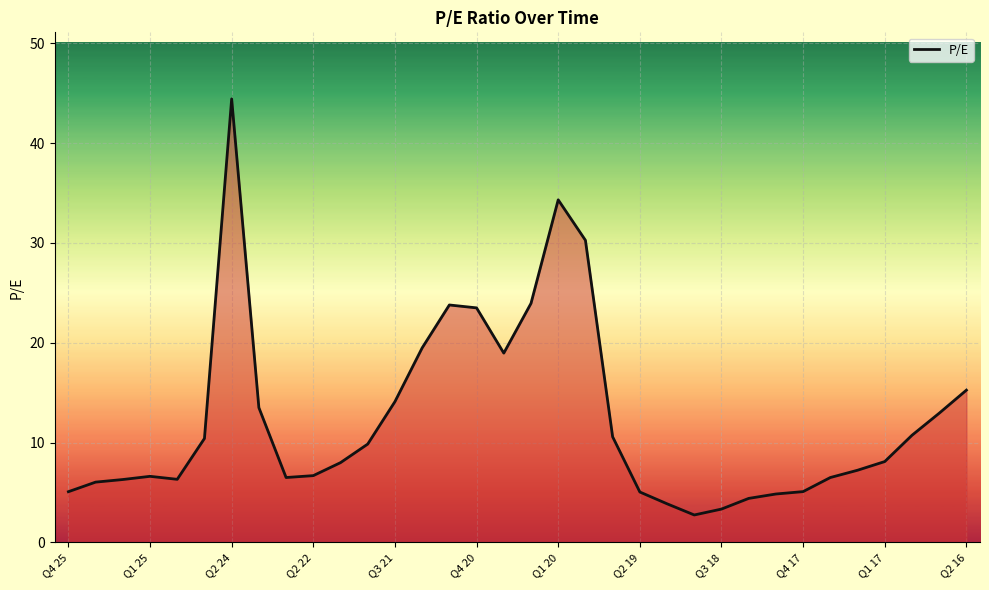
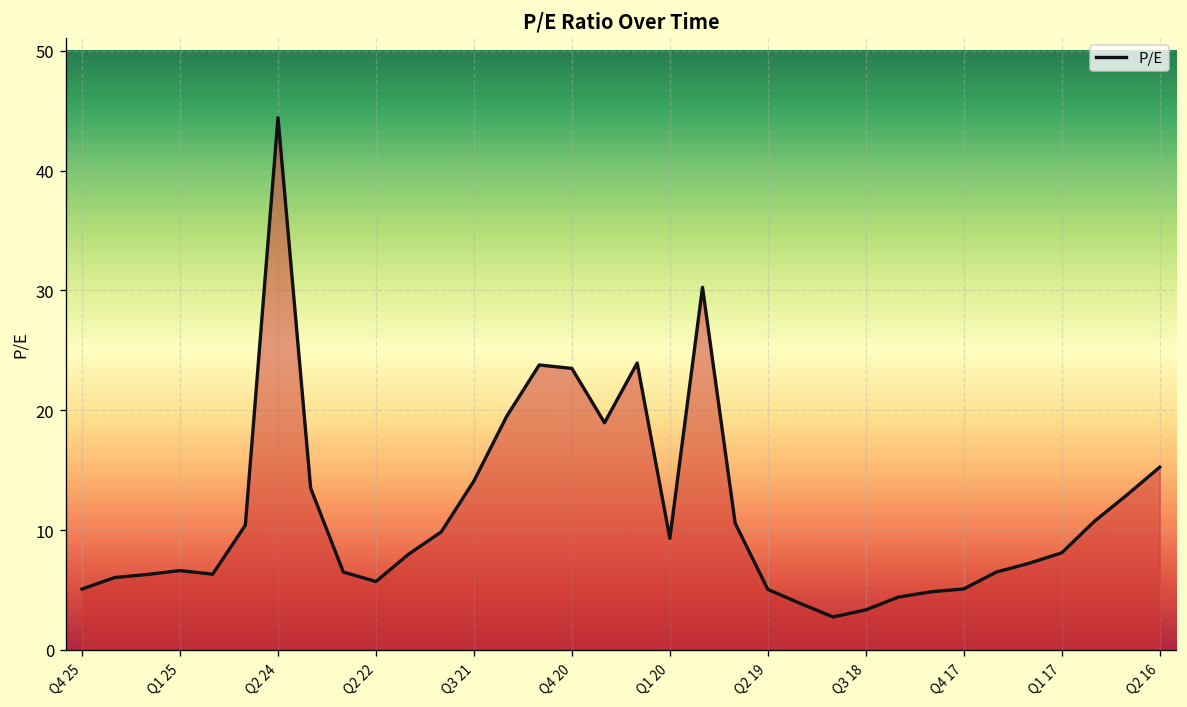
  {
    "Q4 25": 5,
    "Q1 25": 7,
    "Q2 24": 44,
-   "Q2 22": 7,
+   "Q2 22": 6,
    "Q3 21": 14,
    "Q4 20": 23,
-   "Q1 20": 34,
+   "Q1 20": 9,
    "Q2 19": 5,
    "Q3 18": 3,
    "Q4 17": 5,
    "Q1 17": 8,
    "Q2 16": 15
  }
